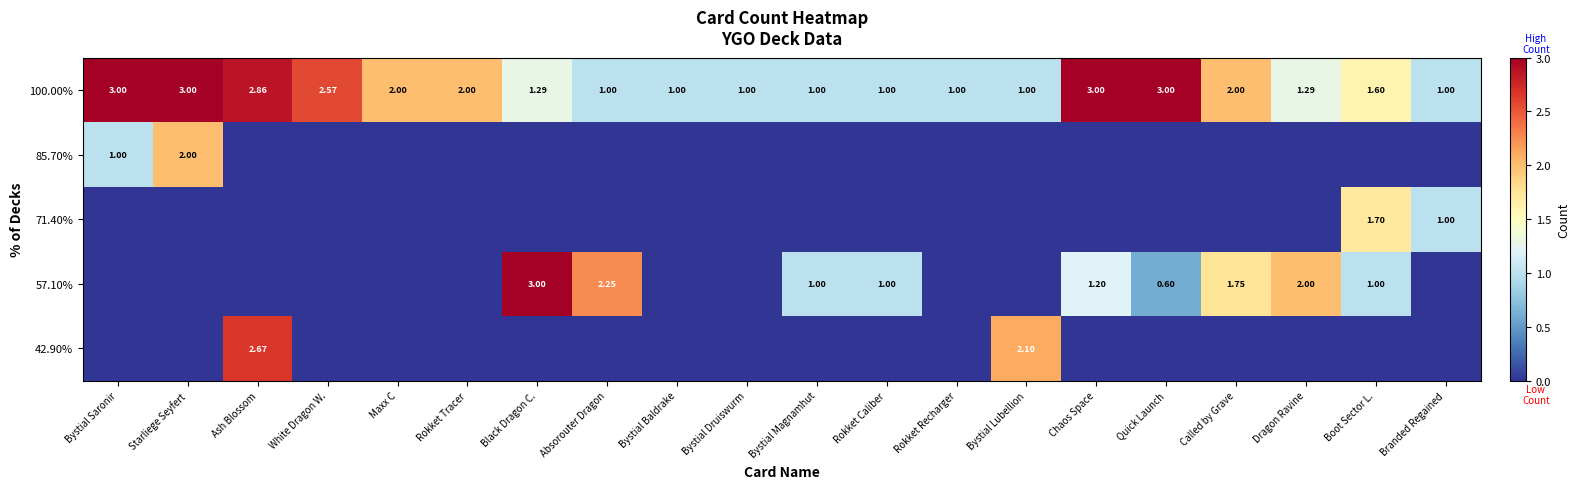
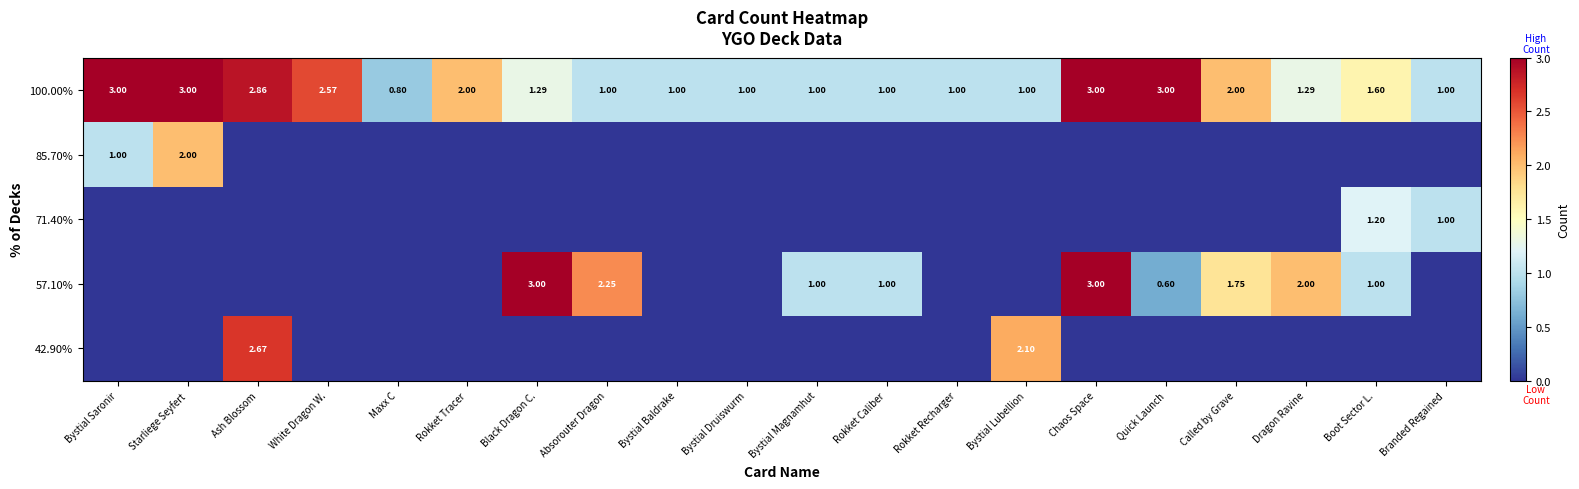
  {
    "100.00%": {
      "Bystial Saronir": 3.00,
      "Starliege Seyfert": 3.00,
      "Ash Blossom": 2.86,
      "White Dragon W.": 2.57,
-     "Maxx C": 2.00,
+     "Maxx C": 0.80,
      "Rokket Tracer": 2.00,
      "Black Dragon C.": 1.29,
      "Absorouter Dragon": 1.00,
      "Bystial Baldrake": 1.00,
      "Bystial Druiswurm": 1.00,
      "Bystial Magnamhut": 1.00,
      "Rokket Caliber": 1.00,
      "Rokket Recharger": 1.00,
      "Bystial Lubellion": 1.00,
      "Chaos Space": 3.00,
      "Quick Launch": 3.00,
      "Called by Grave": 2.00,
      "Dragon Ravine": 1.29,
      "Boot Sector L.": 1.60,
      "Branded Regained": 1.00
    },
    "85.70%": {
      "Bystial Saronir": 1.00,
      "Starliege Seyfert": 2.00
    },
    "71.40%": {
-     "Boot Sector L.": 1.70,
+     "Boot Sector L.": 1.20,
      "Branded Regained": 1.00
    },
    "57.10%": {
      "Black Dragon C.": 3.00,
      "Absorouter Dragon": 2.25,
      "Bystial Magnamhut": 1.00,
      "Rokket Caliber": 1.00,
-     "Chaos Space": 1.20,
+     "Chaos Space": 3.00,
      "Quick Launch": 0.60,
      "Called by Grave": 1.75,
      "Dragon Ravine": 2.00,
      "Boot Sector L.": 1.00
    },
    "42.90%": {
      "Ash Blossom": 2.67,
      "Bystial Lubellion": 2.10
    }
  }
